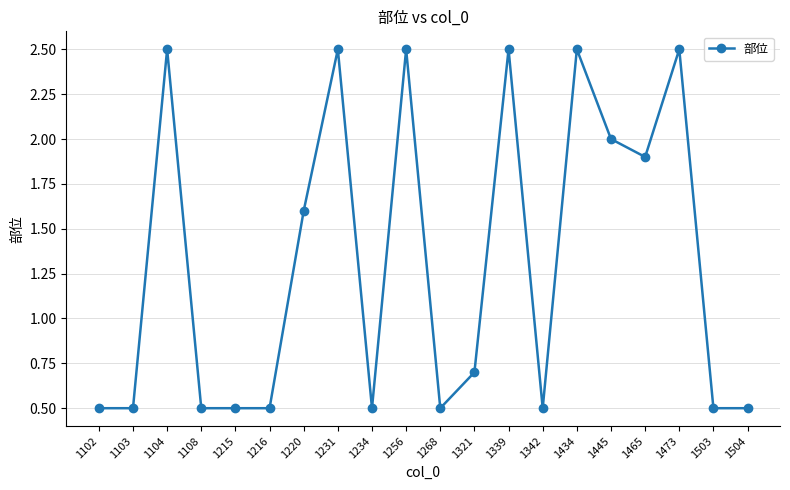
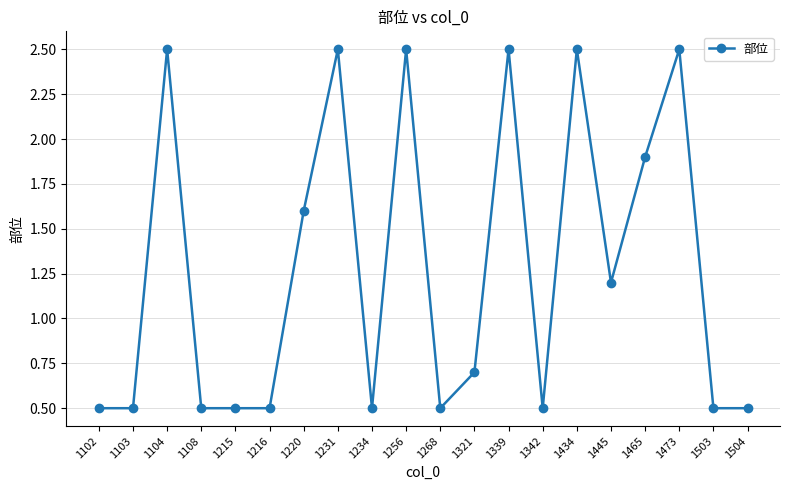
  {
    "1102": 0.5,
    "1103": 0.5,
    "1104": 2.5,
    "1108": 0.5,
    "1215": 0.5,
    "1216": 0.5,
    "1220": 1.6,
    "1231": 2.5,
    "1234": 0.5,
    "1256": 2.5,
    "1268": 0.5,
    "1321": 0.7,
    "1339": 2.5,
    "1342": 0.5,
    "1434": 2.5,
-   "1445": 2.0,
+   "1445": 1.2,
    "1465": 1.9,
    "1473": 2.5,
    "1503": 0.5,
    "1504": 0.5
  }
